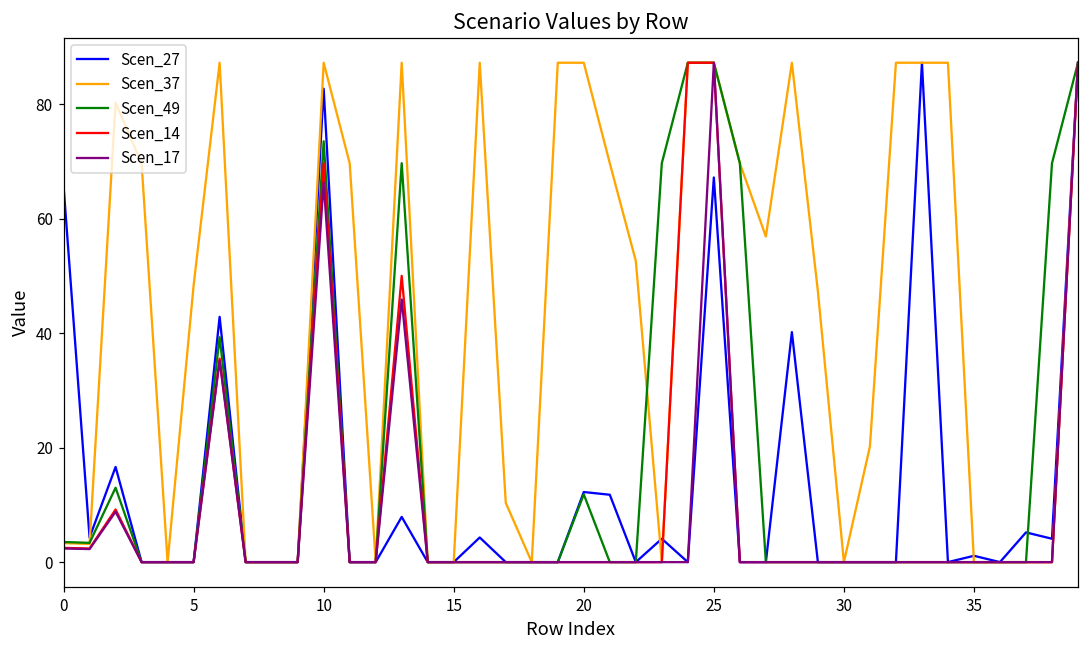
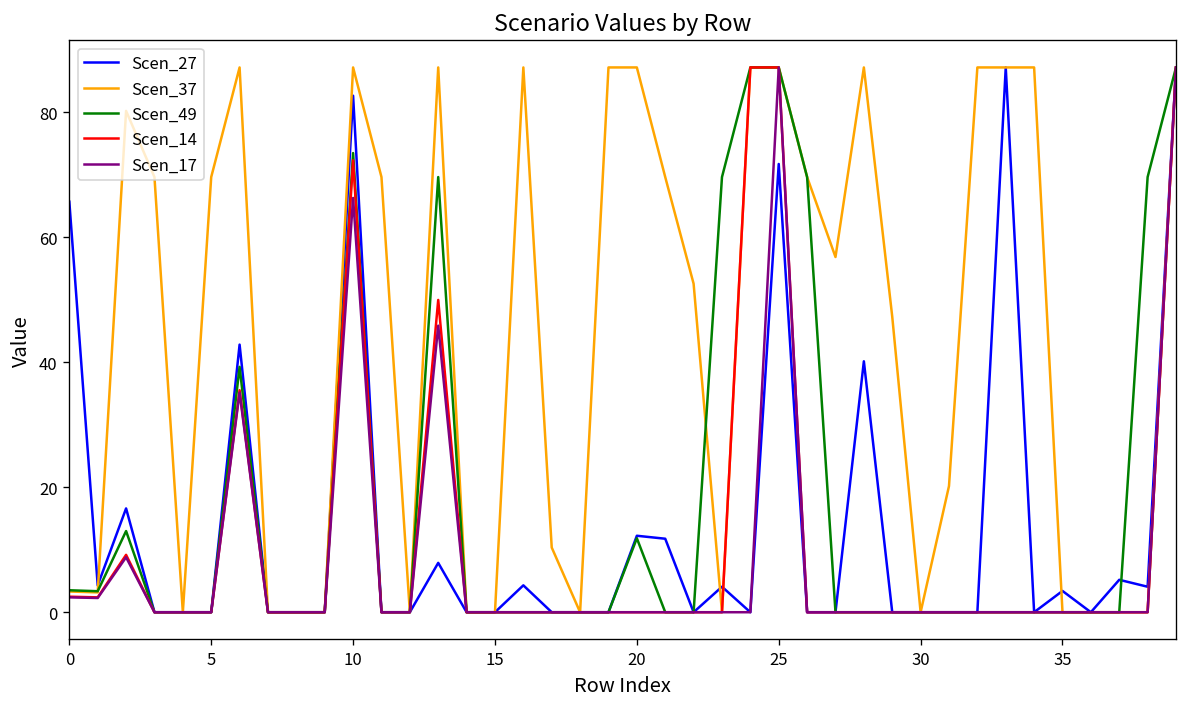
  {
    "Scen_27": {
      "0": 66,
      "10": 83,
-     "25": 67,
-     "35": 1
+     "25": 72,
+     "35": 3
    },
    "Scen_37": {
-     "5": 48,
+     "5": 70,
      "10": 87,
      "20": 87
    },
    "Scen_49": {
      "10": 74
    },
    "Scen_14": {
-     "10": 70
+     "10": 72
    },
    "Scen_17": {
      "10": 66
    }
  }
